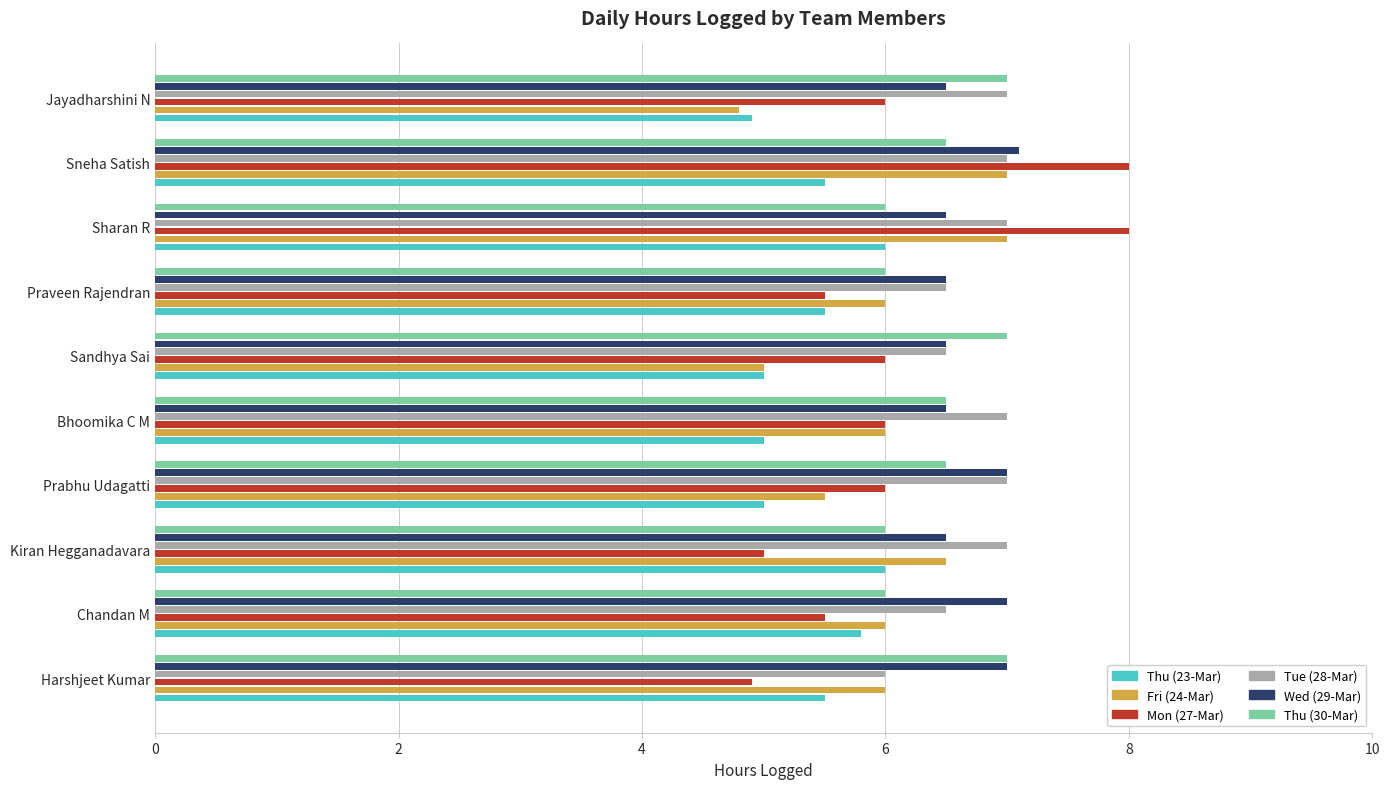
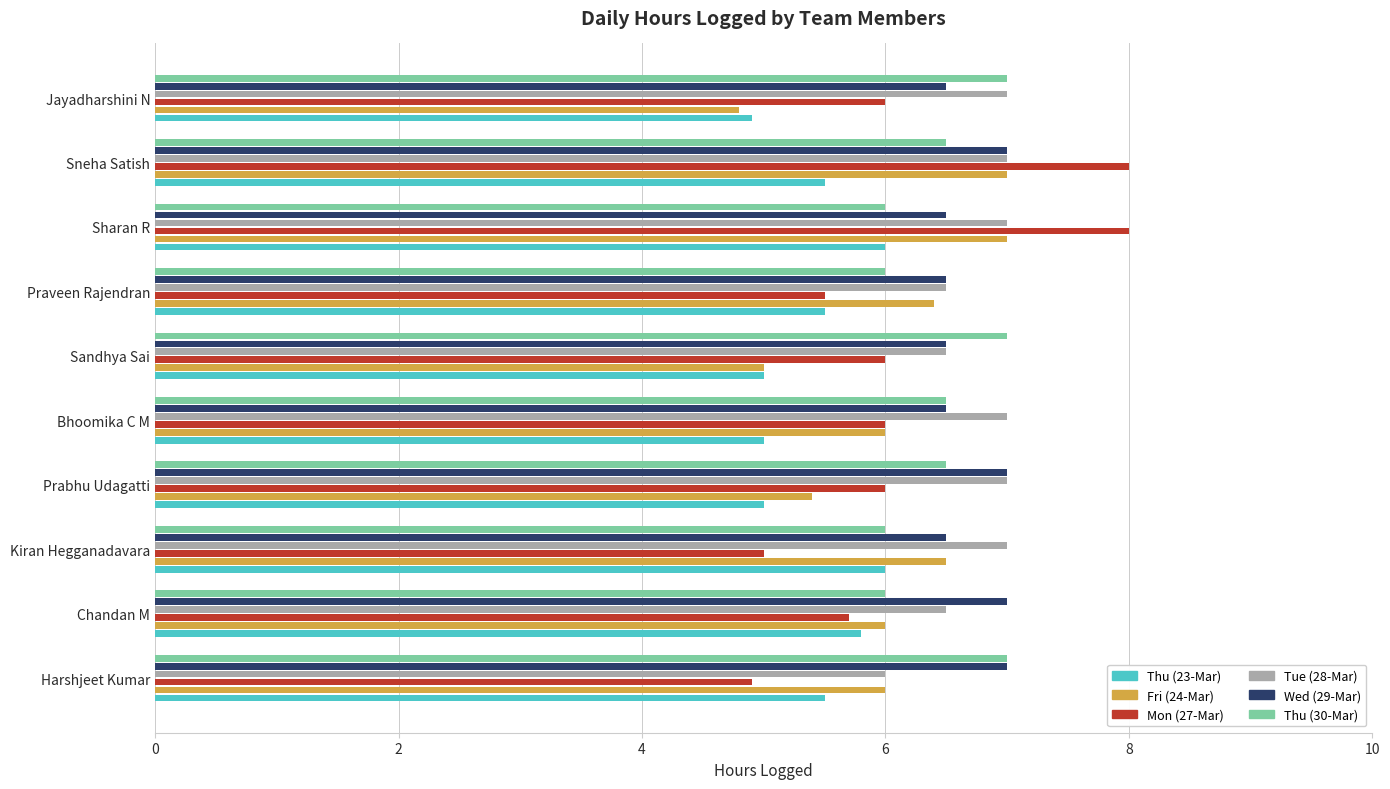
  {
    "Thu (23-Mar)": {
      "Jayadharshini N": 4.9,
      "Sneha Satish": 5.5,
      "Sharan R": 6.0,
      "Praveen Rajendran": 5.5,
      "Sandhya Sai": 5.0,
      "Bhoomika C M": 5.0,
      "Prabhu Udagatti": 5.0,
      "Kiran Hegganadavara": 6.0,
      "Chandan M": 5.8,
      "Harshjeet Kumar": 5.5
    },
    "Fri (24-Mar)": {
      "Jayadharshini N": 4.8,
      "Sneha Satish": 7.0,
      "Sharan R": 7.0,
-     "Praveen Rajendran": 6.0,
+     "Praveen Rajendran": 6.4,
      "Sandhya Sai": 5.0,
      "Bhoomika C M": 6.0,
-     "Prabhu Udagatti": 5.5,
+     "Prabhu Udagatti": 5.4,
      "Kiran Hegganadavara": 6.5,
      "Chandan M": 6.0,
      "Harshjeet Kumar": 6.0
    },
    "Mon (27-Mar)": {
      "Jayadharshini N": 6.0,
      "Sneha Satish": 8.0,
      "Sharan R": 8.0,
      "Praveen Rajendran": 5.5,
      "Sandhya Sai": 6.0,
      "Bhoomika C M": 6.0,
      "Prabhu Udagatti": 6.0,
      "Kiran Hegganadavara": 5.0,
-     "Chandan M": 5.5,
+     "Chandan M": 5.7,
      "Harshjeet Kumar": 4.9
    },
    "Wed (29-Mar)": {
      "Jayadharshini N": 6.5,
-     "Sneha Satish": 7.1,
+     "Sneha Satish": 7.0,
      "Sharan R": 6.5,
      "Praveen Rajendran": 6.5,
      "Sandhya Sai": 6.5,
      "Bhoomika C M": 6.5,
      "Prabhu Udagatti": 7.0,
      "Kiran Hegganadavara": 6.5,
      "Chandan M": 7.0,
      "Harshjeet Kumar": 7.0
    }
  }
